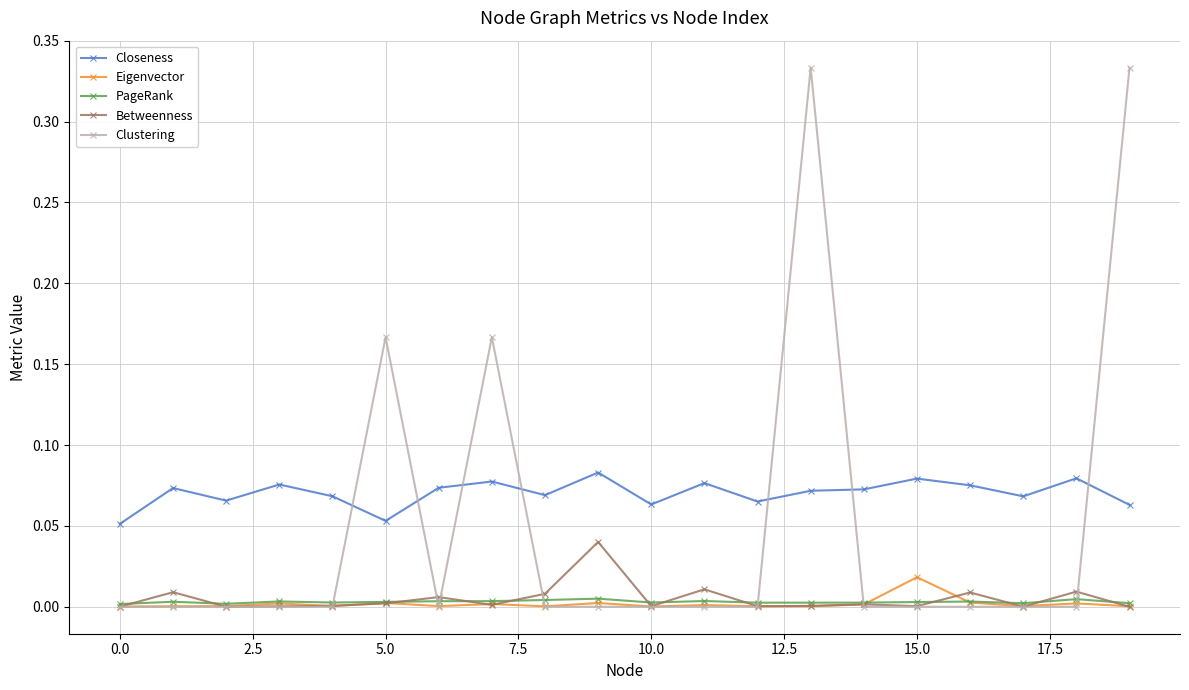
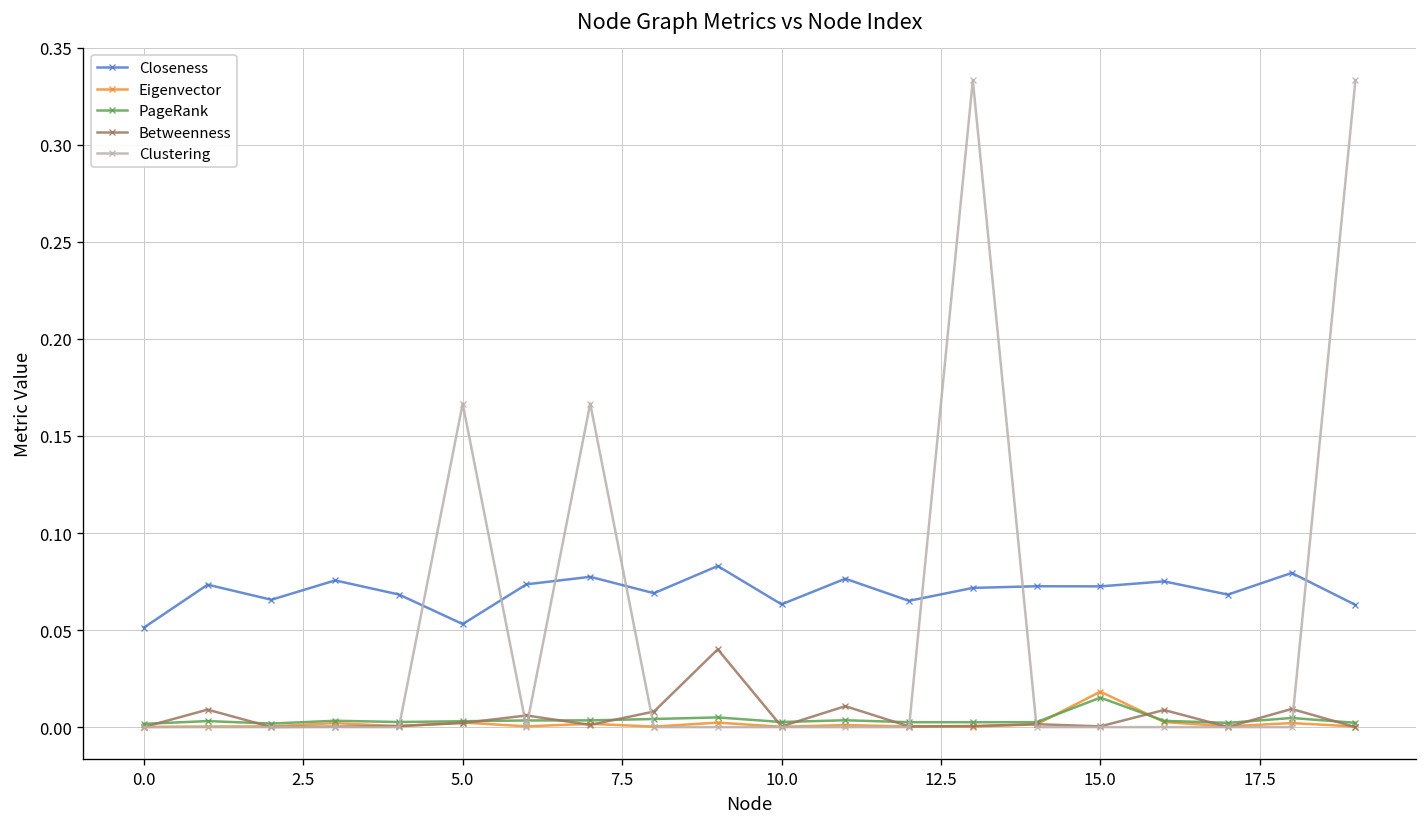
  {
    "Closeness": {
      "0.0": 0.051,
      "5.0": 0.053,
      "10.0": 0.063,
-     "15.0": 0.079
+     "15.0": 0.073
    },
    "Eigenvector": {
      "15.0": 0.018
    },
    "PageRank": {
      "0.0": 0.002,
      "10.0": 0.003,
-     "15.0": 0.003
+     "15.0": 0.015
    },
    "Clustering": {
      "5.0": 0.167
    }
  }
